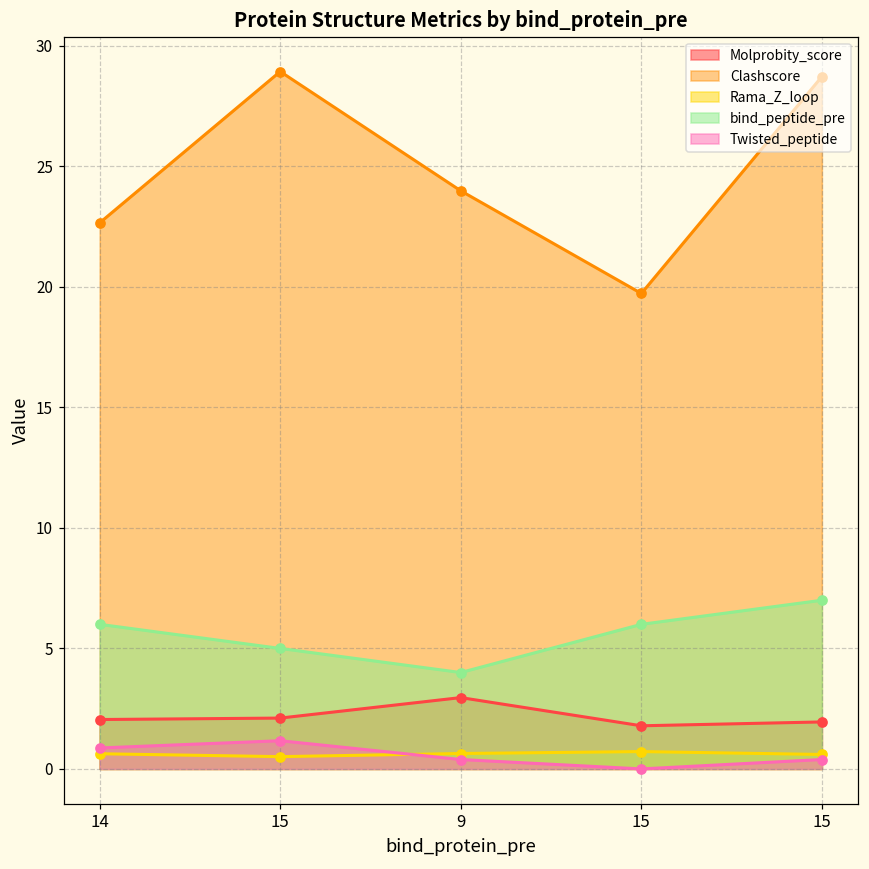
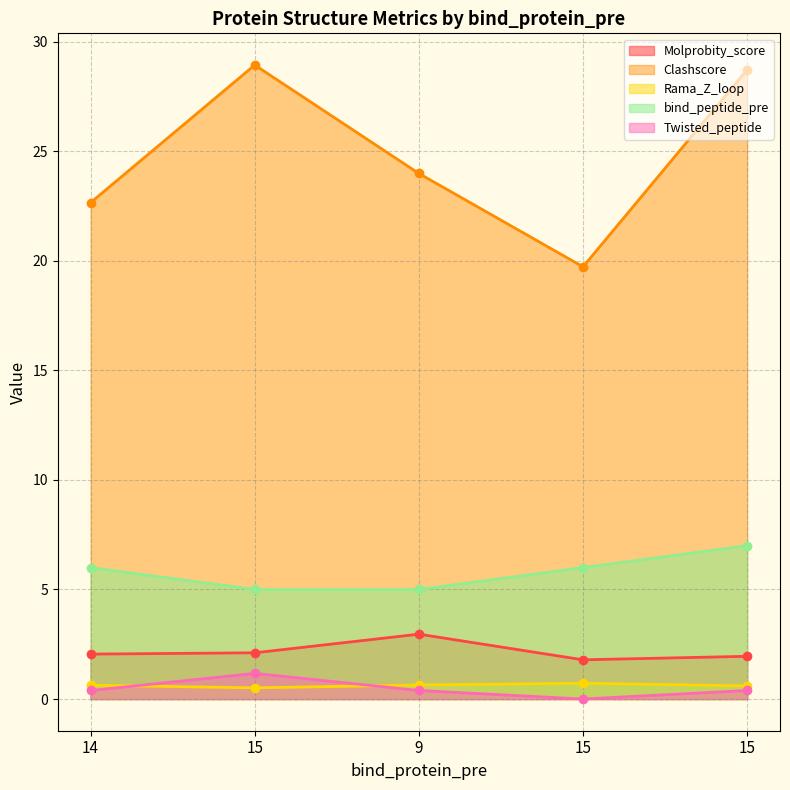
  {
    "Molprobity_score": {
      "14": 2.1,
      "9": 3.0
    },
    "bind_peptide_pre": {
      "14": 6,
-     "9": 4
+     "9": 5
    },
    "Twisted_peptide": {
-     "14": 0.9,
+     "14": 0.4,
      "9": 0.4
    }
  }
